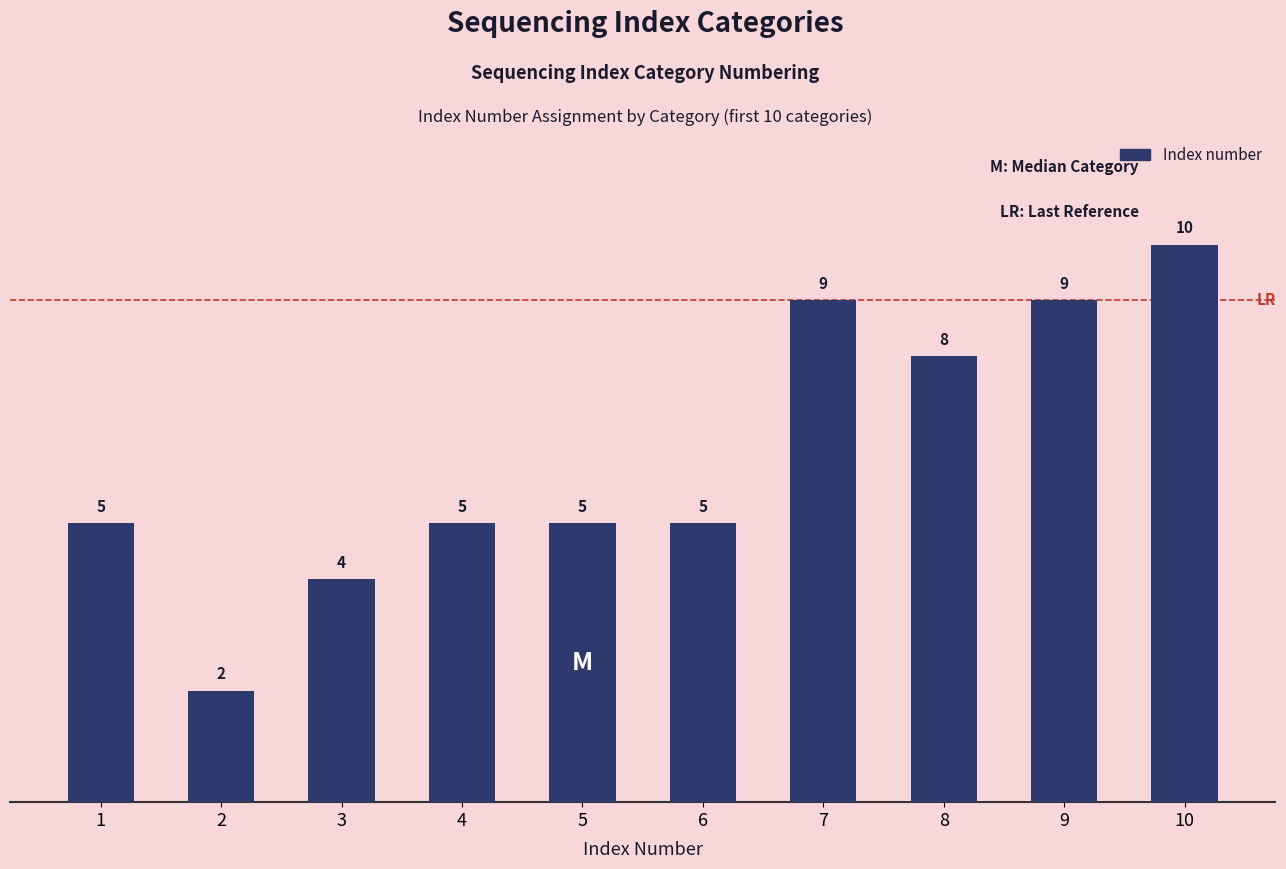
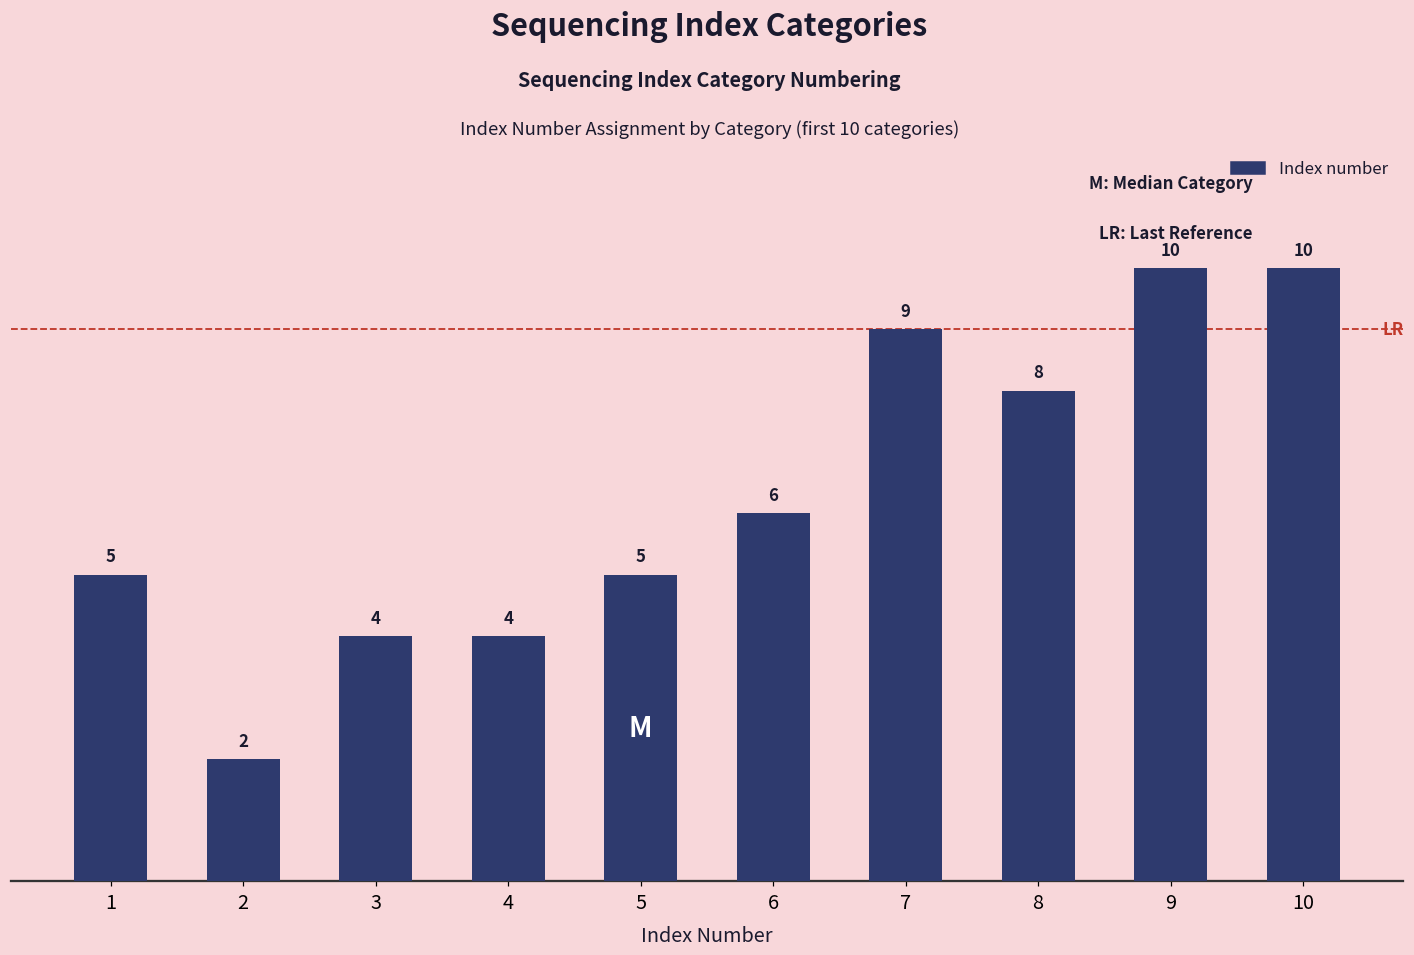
  {
    "1": 5,
    "2": 2,
    "3": 4,
-   "4": 5,
+   "4": 4,
    "5": 5,
-   "6": 5,
+   "6": 6,
    "7": 9,
    "8": 8,
-   "9": 9,
+   "9": 10,
    "10": 10
  }
